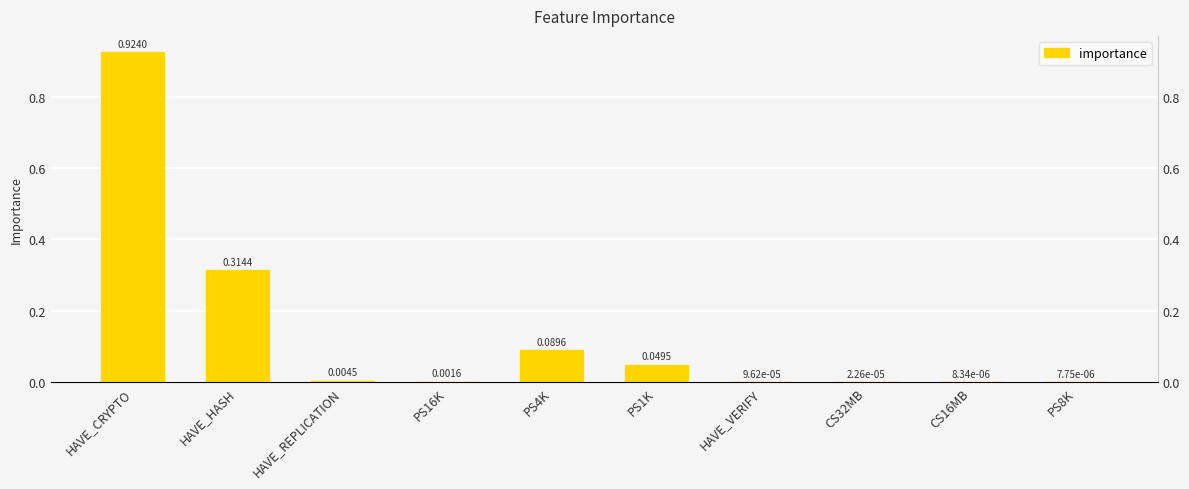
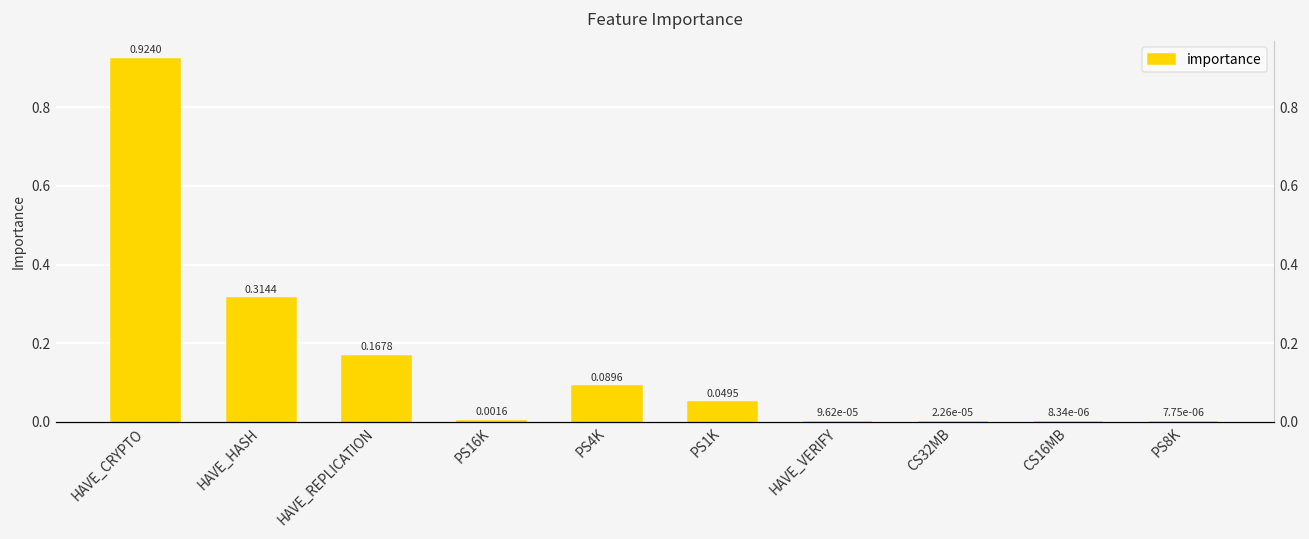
  {
    "HAVE_CRYPTO": "0.9240",
    "HAVE_HASH": "0.3144",
-   "HAVE_REPLICATION": "0.0045",
+   "HAVE_REPLICATION": "0.1678",
    "PS16K": "0.0016",
    "PS4K": "0.0896",
    "PS1K": "0.0495",
    "HAVE_VERIFY": "9.62e-05",
    "CS32MB": "2.26e-05",
    "CS16MB": "8.34e-06",
    "PS8K": "7.75e-06"
  }
